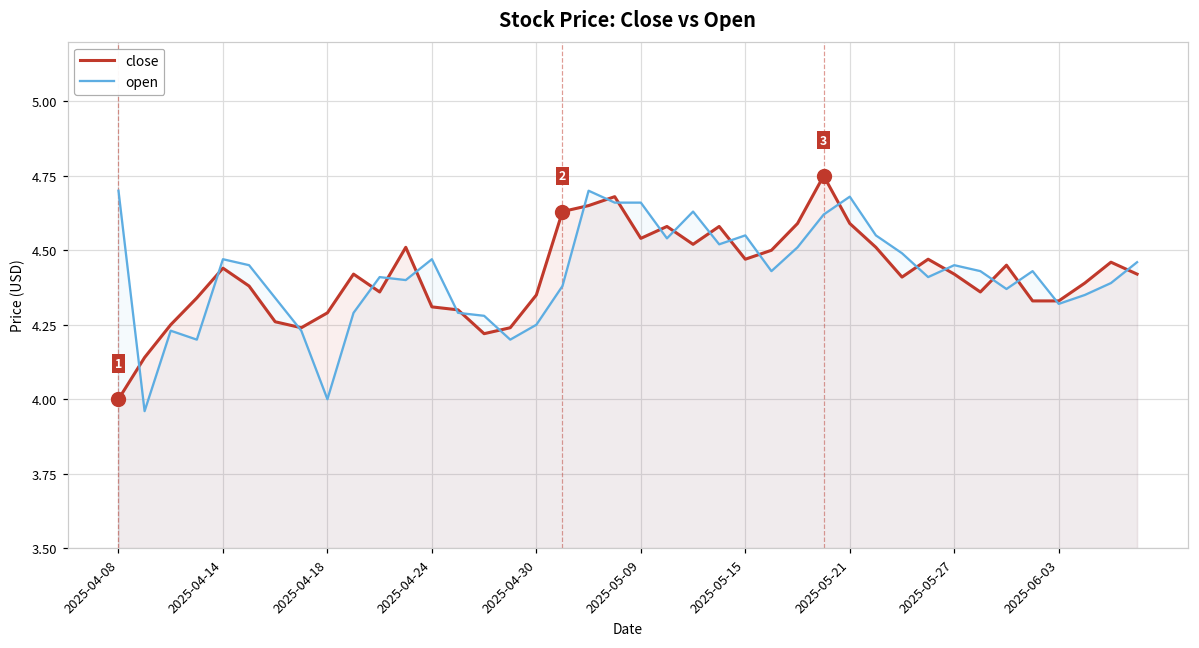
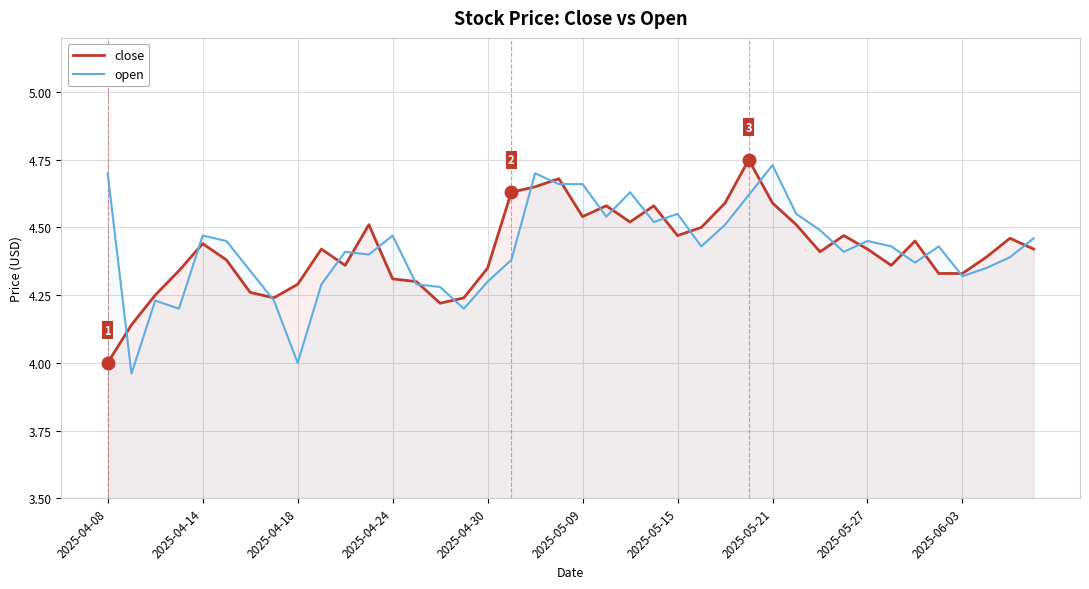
  {
    "open": {
      "2025-04-08": 4.70,
      "2025-04-14": 4.47,
      "2025-04-18": 4.00,
      "2025-04-24": 4.47,
-     "2025-04-30": 4.25,
+     "2025-04-30": 4.30,
      "2025-05-09": 4.66,
      "2025-05-15": 4.55,
-     "2025-05-21": 4.68,
+     "2025-05-21": 4.73,
      "2025-05-27": 4.45,
      "2025-06-03": 4.32
    }
  }
